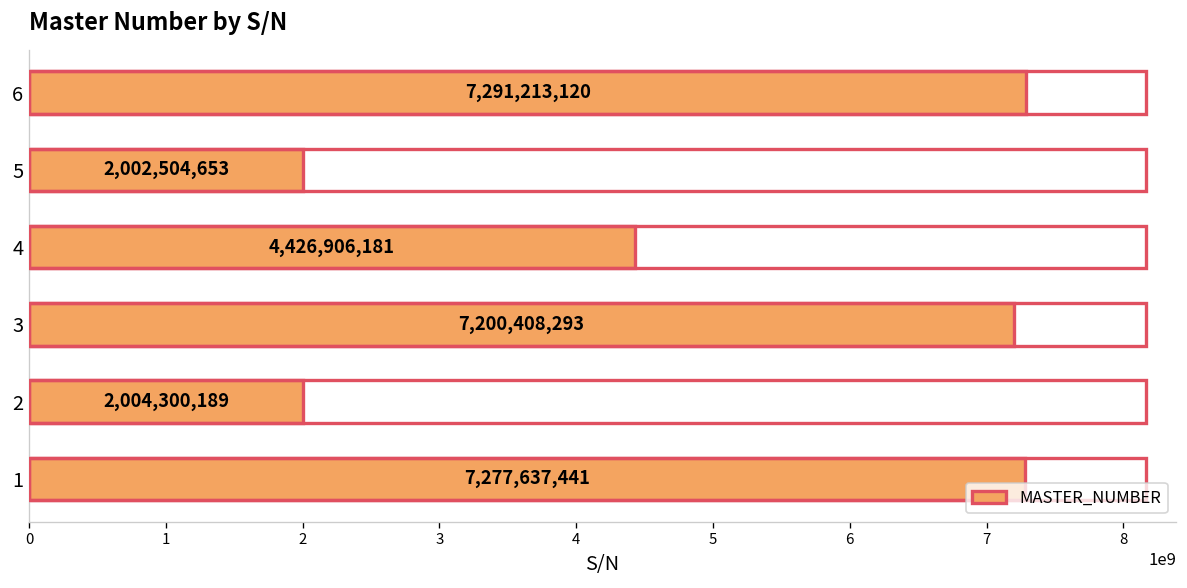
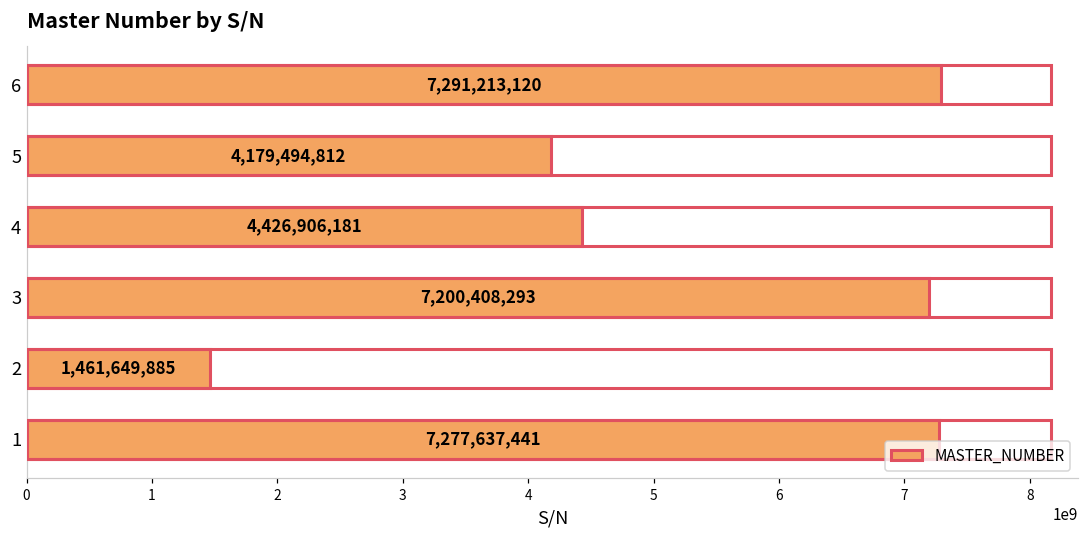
  {
    "6": "7,291,213,120",
-   "5": "2,002,504,653",
+   "5": "4,179,494,812",
    "4": "4,426,906,181",
    "3": "7,200,408,293",
-   "2": "2,004,300,189",
+   "2": "1,461,649,885",
    "1": "7,277,637,441"
  }
